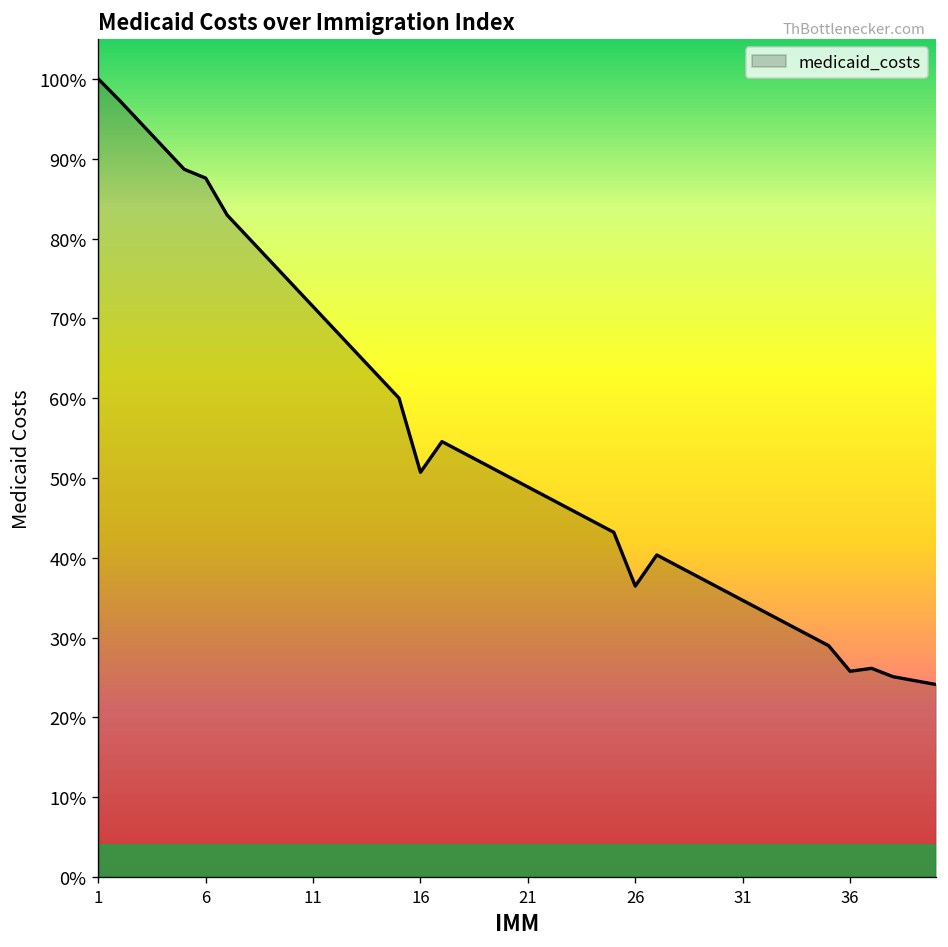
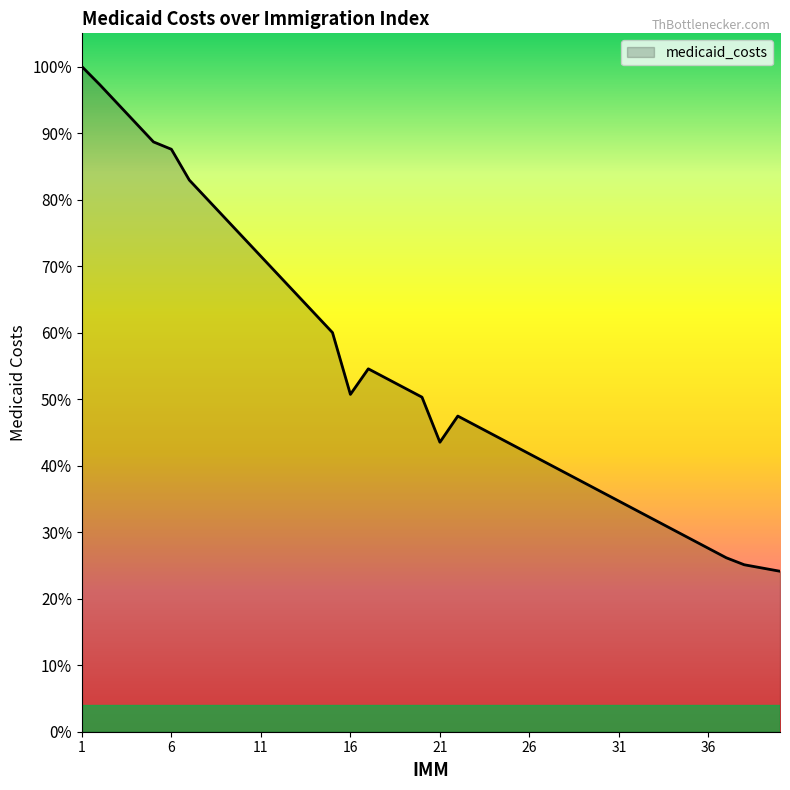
  {
    "1": "100%",
    "6": "88%",
    "11": "71%",
    "16": "51%",
-   "21": "49%",
-   "26": "36%",
+   "21": "44%",
+   "26": "42%",
    "31": "35%",
-   "36": "26%"
+   "36": "28%"
  }
